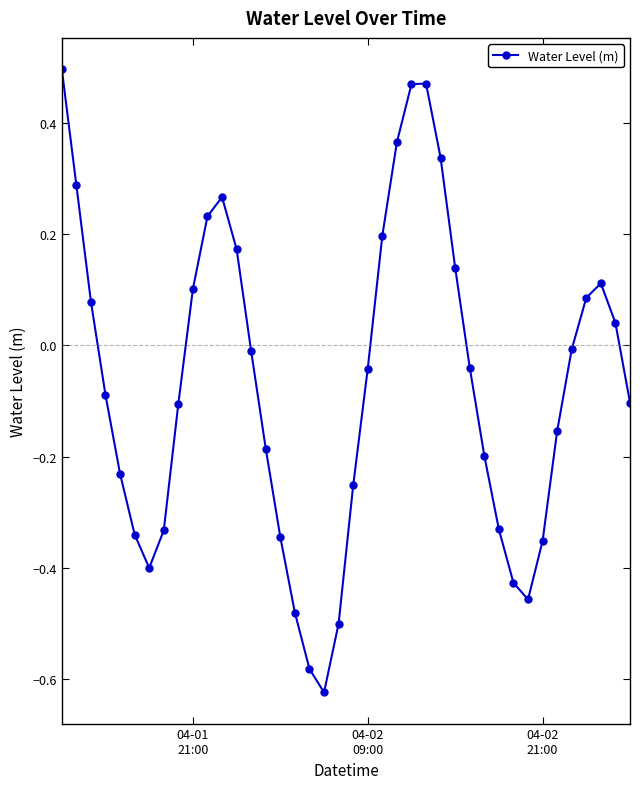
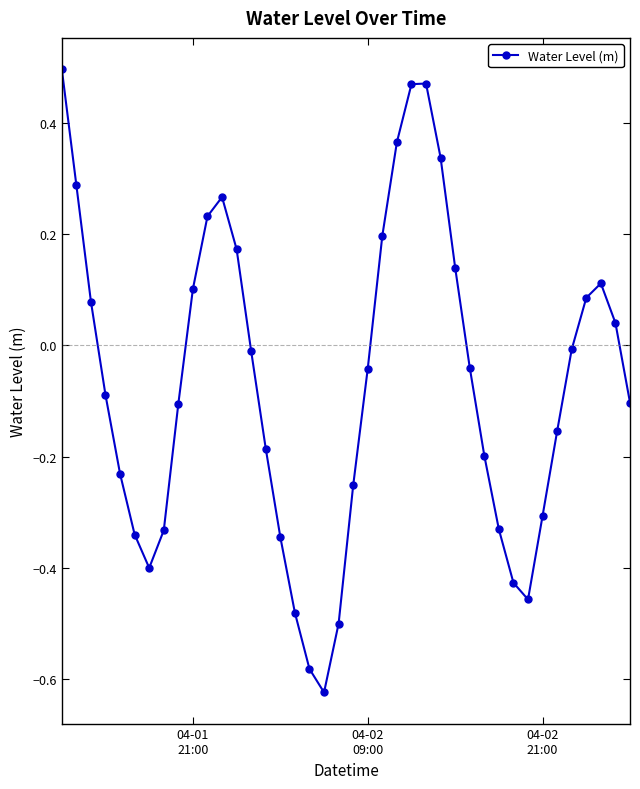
  {
    "04-01 21:00": 0.10,
    "04-02 09:00": -0.04,
-   "04-02 21:00": -0.35
+   "04-02 21:00": -0.31
  }
